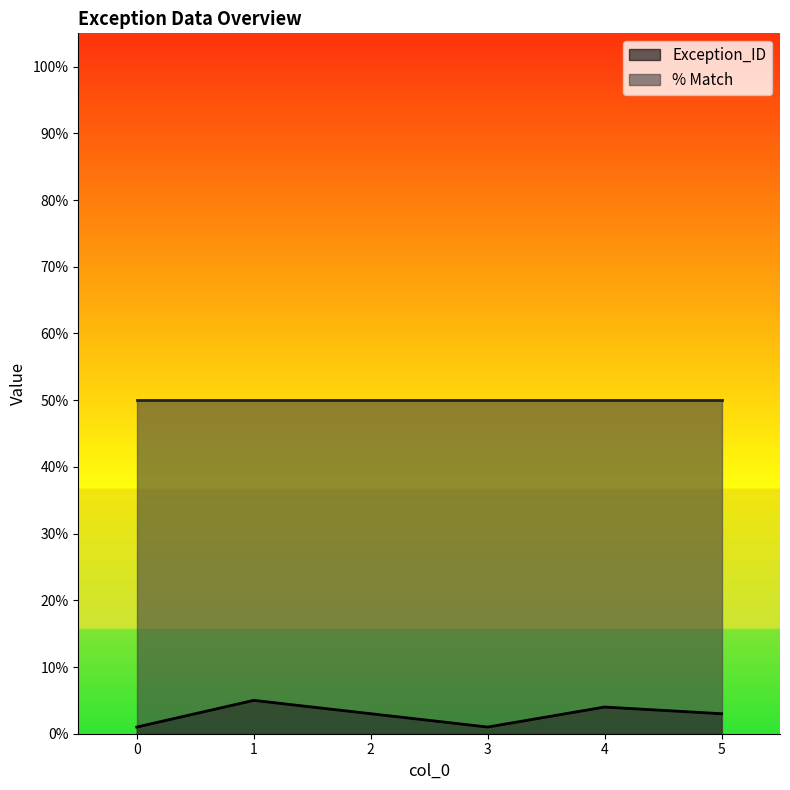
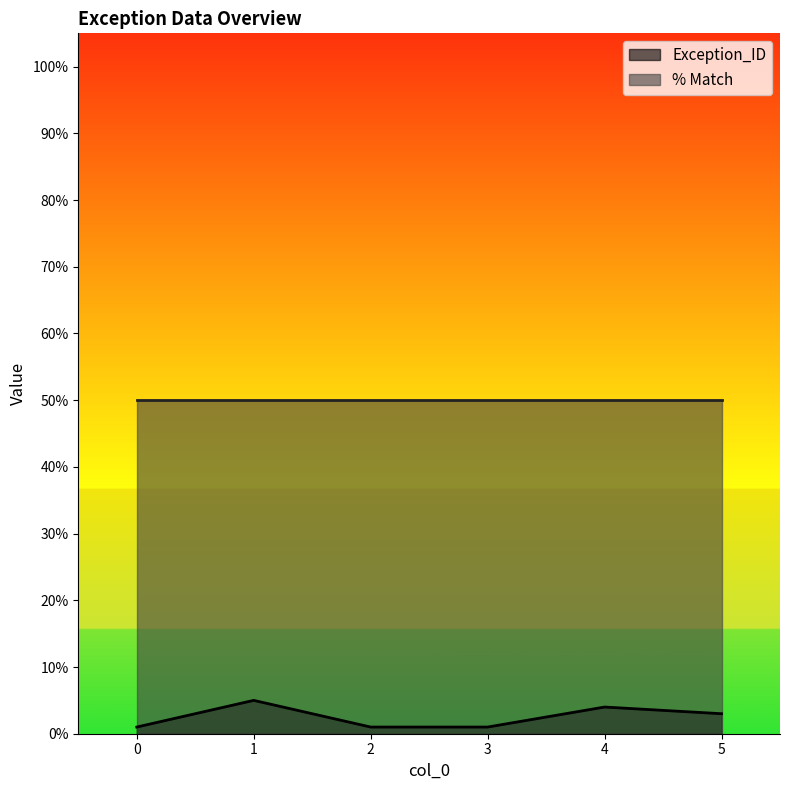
  {
    "Exception_ID": {
      "0": "1%",
      "1": "5%",
-     "2": "3%",
+     "2": "1%",
      "3": "1%",
      "4": "4%",
      "5": "3%"
    },
    "% Match": {
      "0": "50%",
      "1": "50%",
      "2": "50%",
      "3": "50%",
      "4": "50%",
      "5": "50%"
    }
  }
